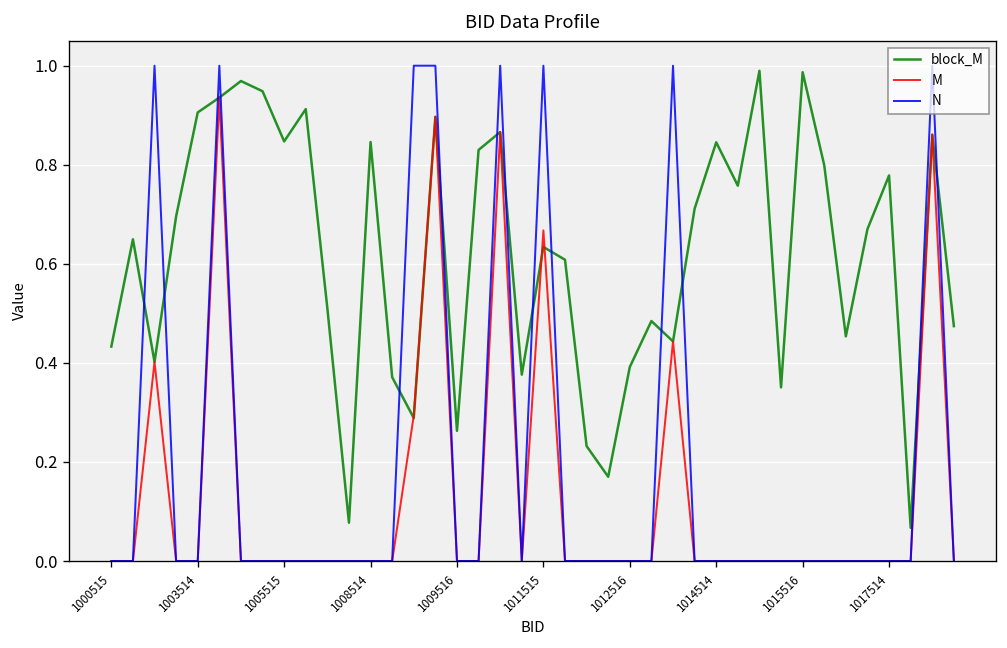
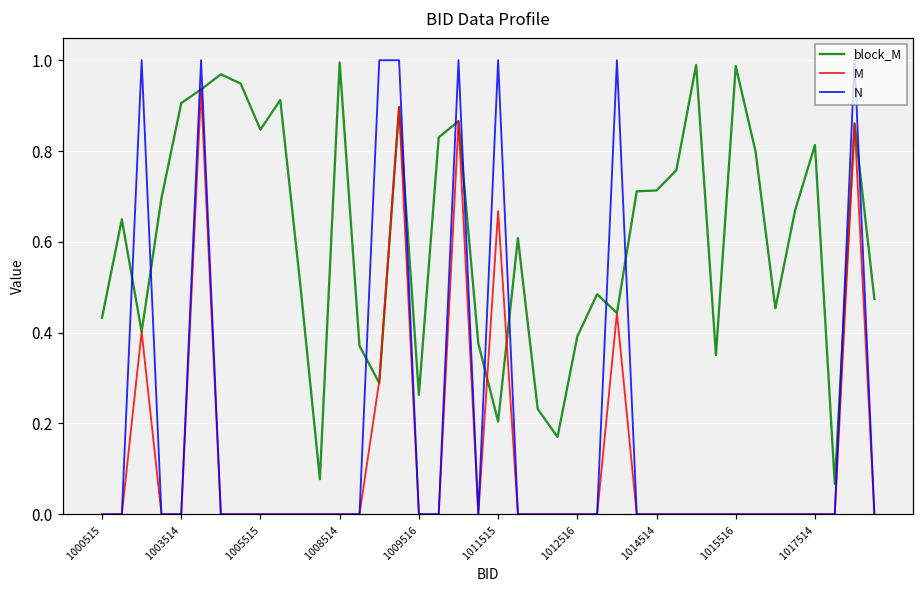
  {
    "block_M": {
      "1000515": 0.43,
      "1003514": 0.91,
      "1005515": 0.85,
-     "1008514": 0.85,
+     "1008514": 0.99,
      "1009516": 0.26,
-     "1011515": 0.63,
+     "1011515": 0.20,
      "1012516": 0.39,
-     "1014514": 0.85,
+     "1014514": 0.71,
      "1015516": 0.99,
-     "1017514": 0.78
+     "1017514": 0.81
    },
    "M": {
      "1011515": 0.67
    },
    "N": {
      "1011515": 1.00
    }
  }
